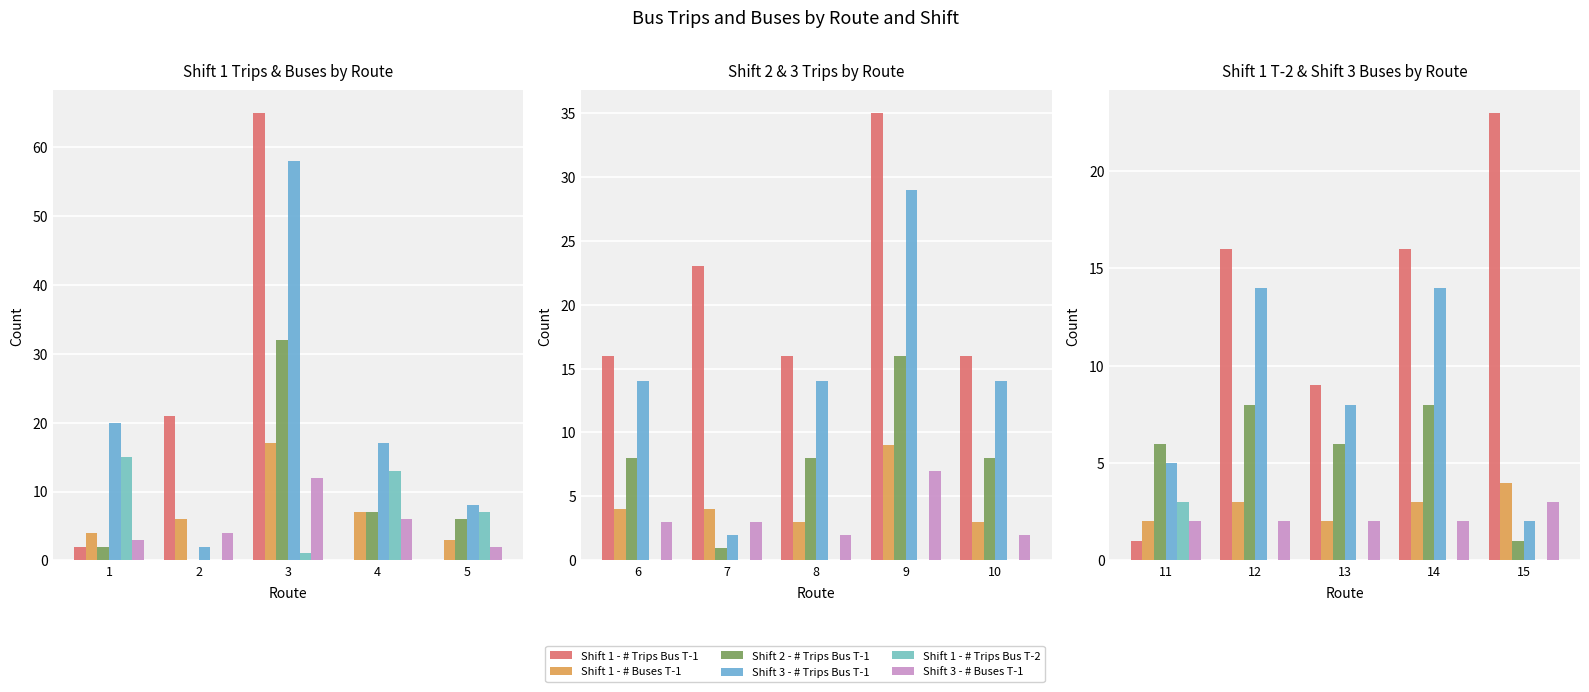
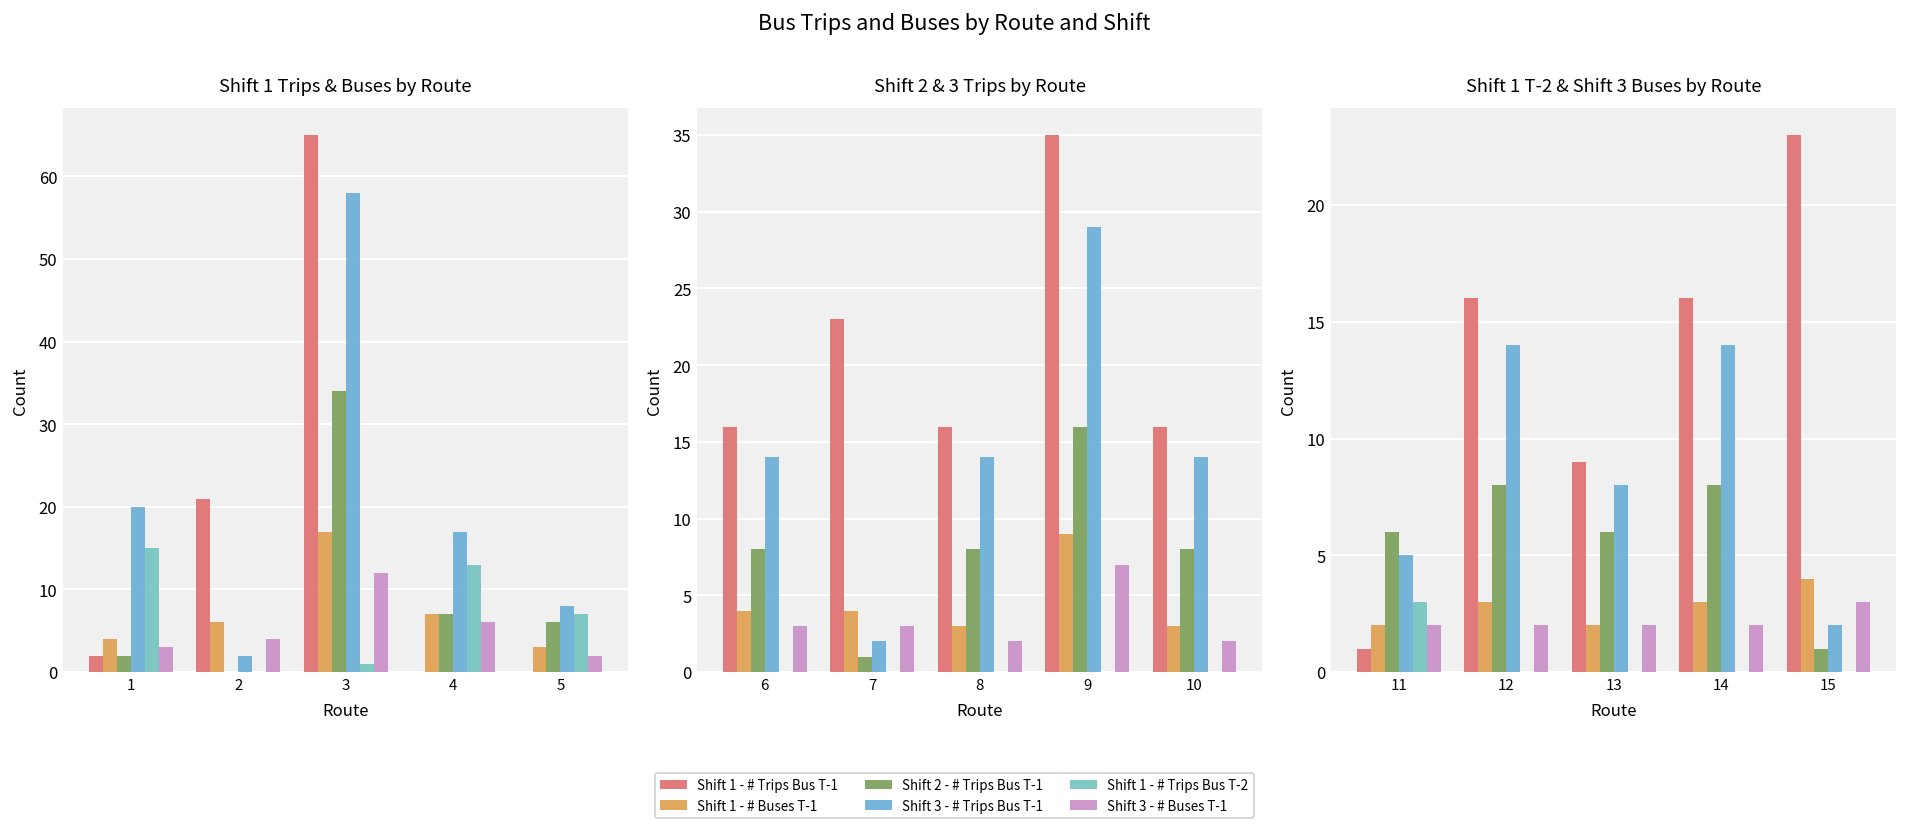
  {
    "Shift 1 Trips & Buses by Route": {
      "Shift 2 - # Trips Bus T-1": {
        "1": 2,
        "2": 0,
-       "3": 32,
+       "3": 34,
        "4": 7,
        "5": 6
      },
      "Shift 3 - # Buses T-1": {
        "1": 3,
        "2": 4,
        "3": 12,
        "4": 6,
        "5": 2
      }
    },
    "Shift 2 & 3 Trips by Route": {
      "Shift 2 - # Trips Bus T-1": {
        "6": 8.0,
        "7": 1.0,
        "8": 8.0,
        "9": 16.0,
        "10": 8.0
      },
      "Shift 3 - # Buses T-1": {
        "6": 3.0,
        "7": 3.0,
        "8": 2.0,
        "9": 7.0,
        "10": 2.0
      }
    },
    "Shift 1 T-2 & Shift 3 Buses by Route": {
      "Shift 2 - # Trips Bus T-1": {
        "11": 6.0,
        "12": 8.0,
        "13": 6.0,
        "14": 8.0,
        "15": 1.0
      },
      "Shift 3 - # Buses T-1": {
        "11": 2.0,
        "12": 2.0,
        "13": 2.0,
        "14": 2.0,
        "15": 3.0
      }
    }
  }
